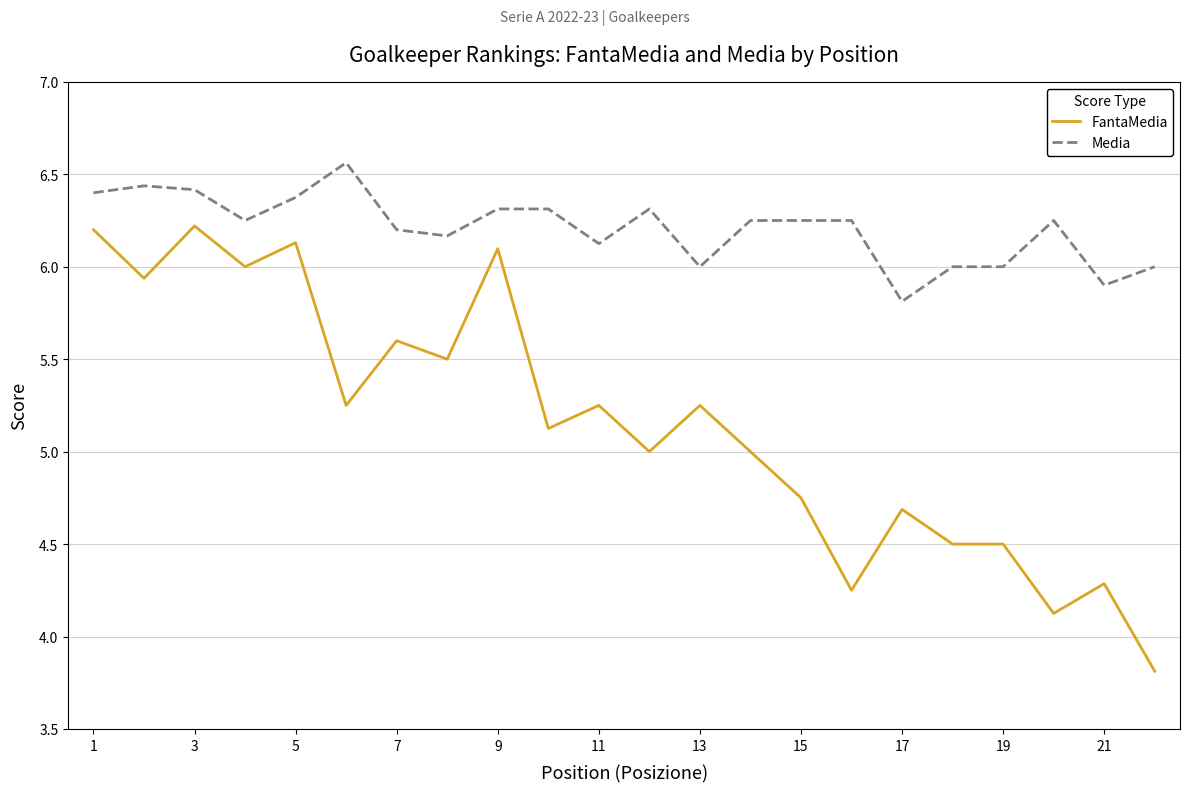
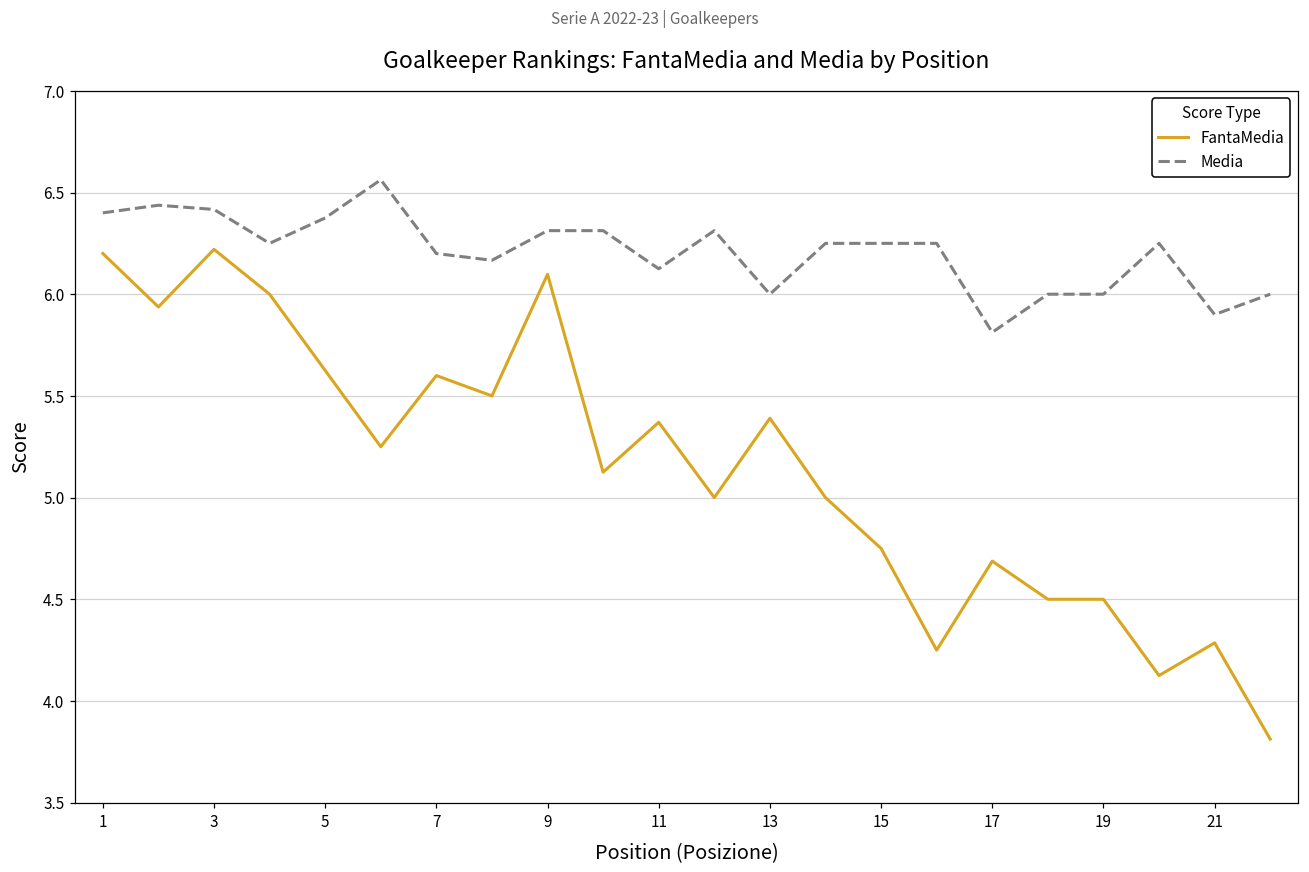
  {
    "FantaMedia": {
      "1": 6.20,
      "3": 6.22,
-     "5": 6.13,
+     "5": 5.63,
      "7": 5.60,
      "9": 6.10,
-     "11": 5.25,
-     "13": 5.25,
+     "11": 5.37,
+     "13": 5.39,
      "15": 4.75,
      "17": 4.69,
      "19": 4.50,
      "21": 4.29
    },
    "Media": {
      "1": 6.40,
      "3": 6.42,
      "5": 6.38,
      "7": 6.20,
      "9": 6.31,
      "11": 6.13,
      "13": 6.00,
      "15": 6.25,
      "17": 5.81,
      "19": 6.00,
      "21": 5.90
    }
  }
